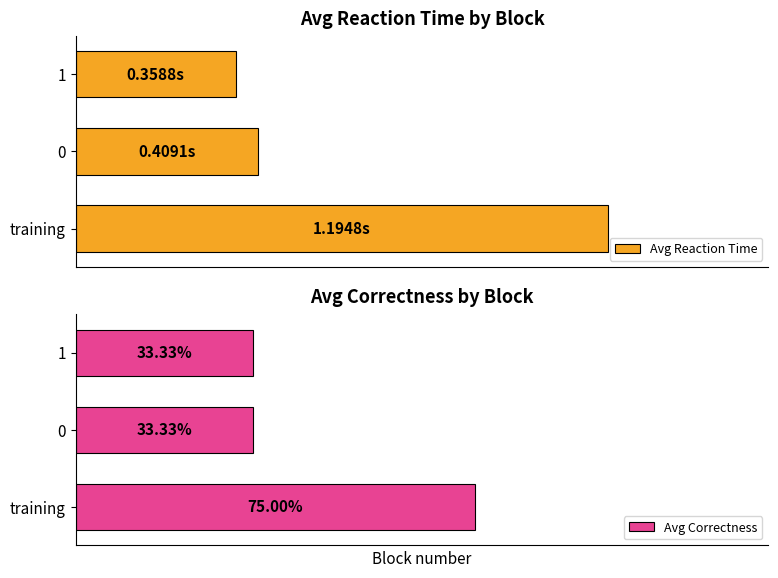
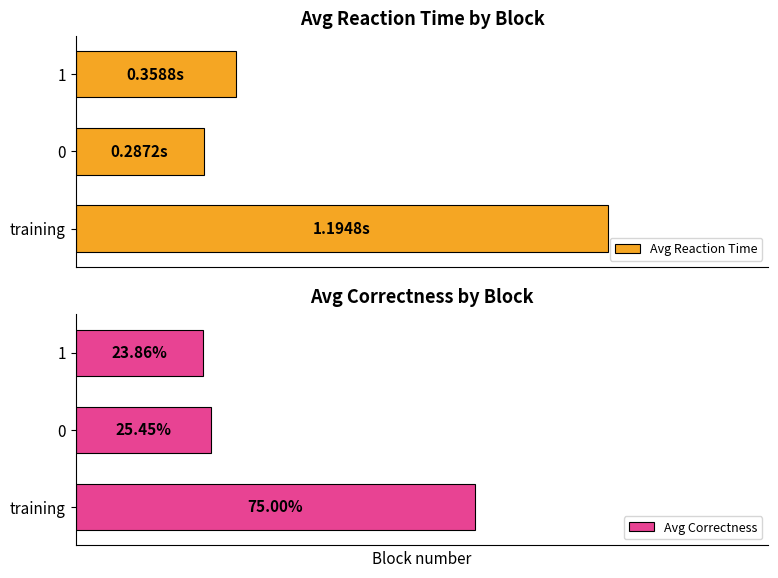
  {
    "Avg Reaction Time by Block": {
      "1": "0.3588s",
-     "0": "0.4091s",
+     "0": "0.2872s",
      "training": "1.1948s"
    },
    "Avg Correctness by Block": {
-     "1": "33.33%",
-     "0": "33.33%",
+     "1": "23.86%",
+     "0": "25.45%",
      "training": "75.00%"
    }
  }
